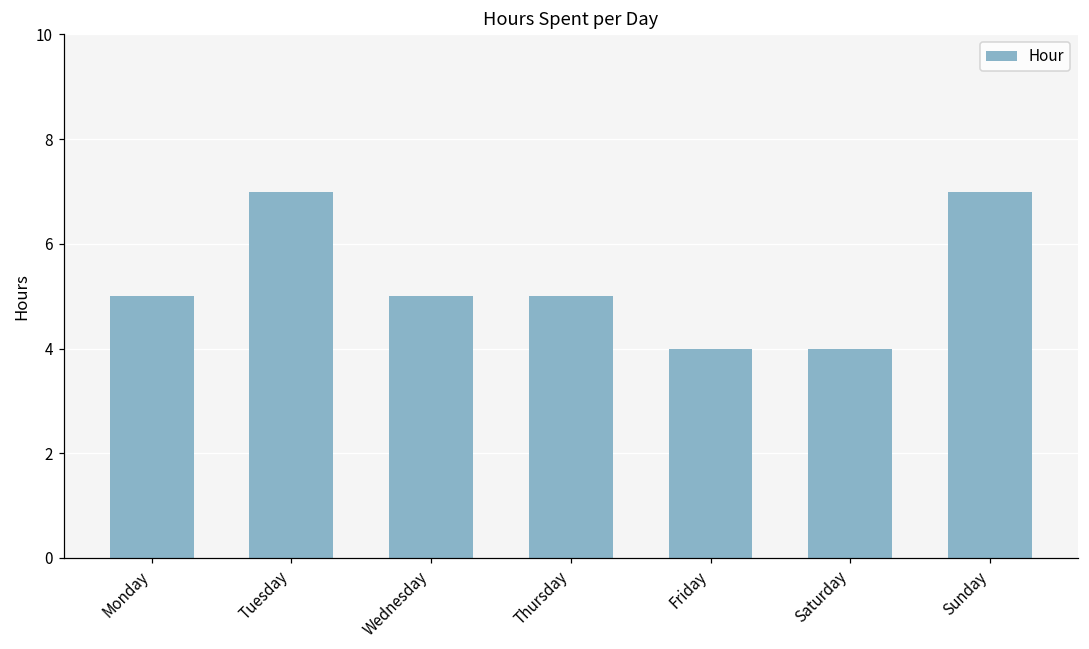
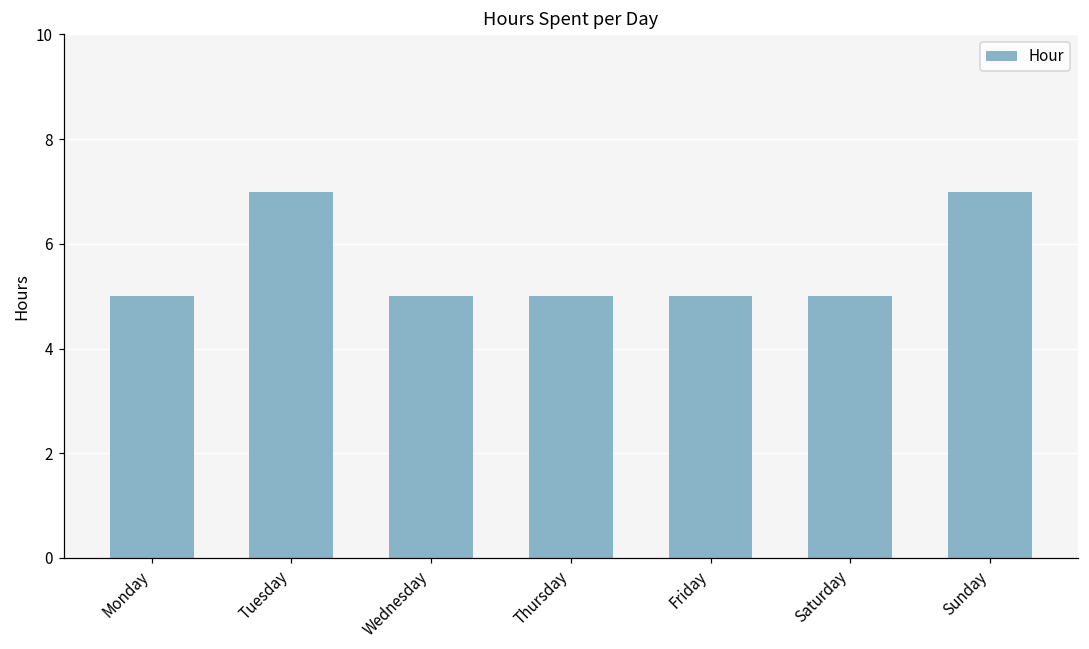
  {
    "Monday": 5,
    "Tuesday": 7,
    "Wednesday": 5,
    "Thursday": 5,
-   "Friday": 4,
-   "Saturday": 4,
+   "Friday": 5,
+   "Saturday": 5,
    "Sunday": 7
  }
